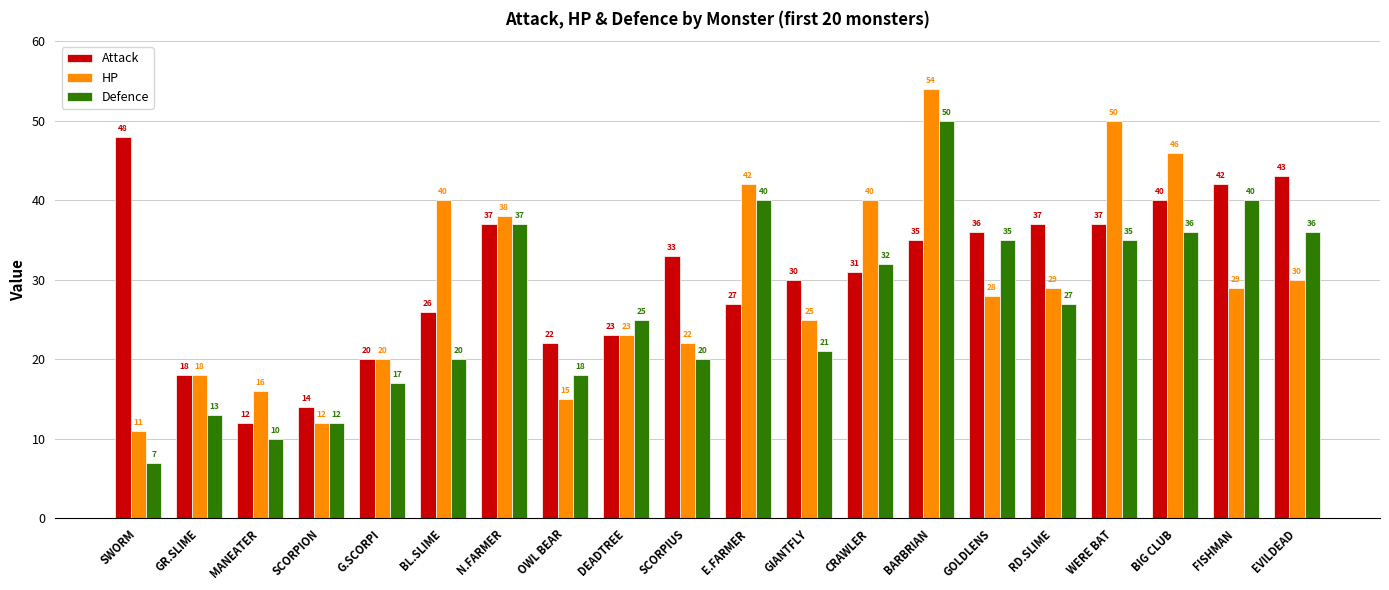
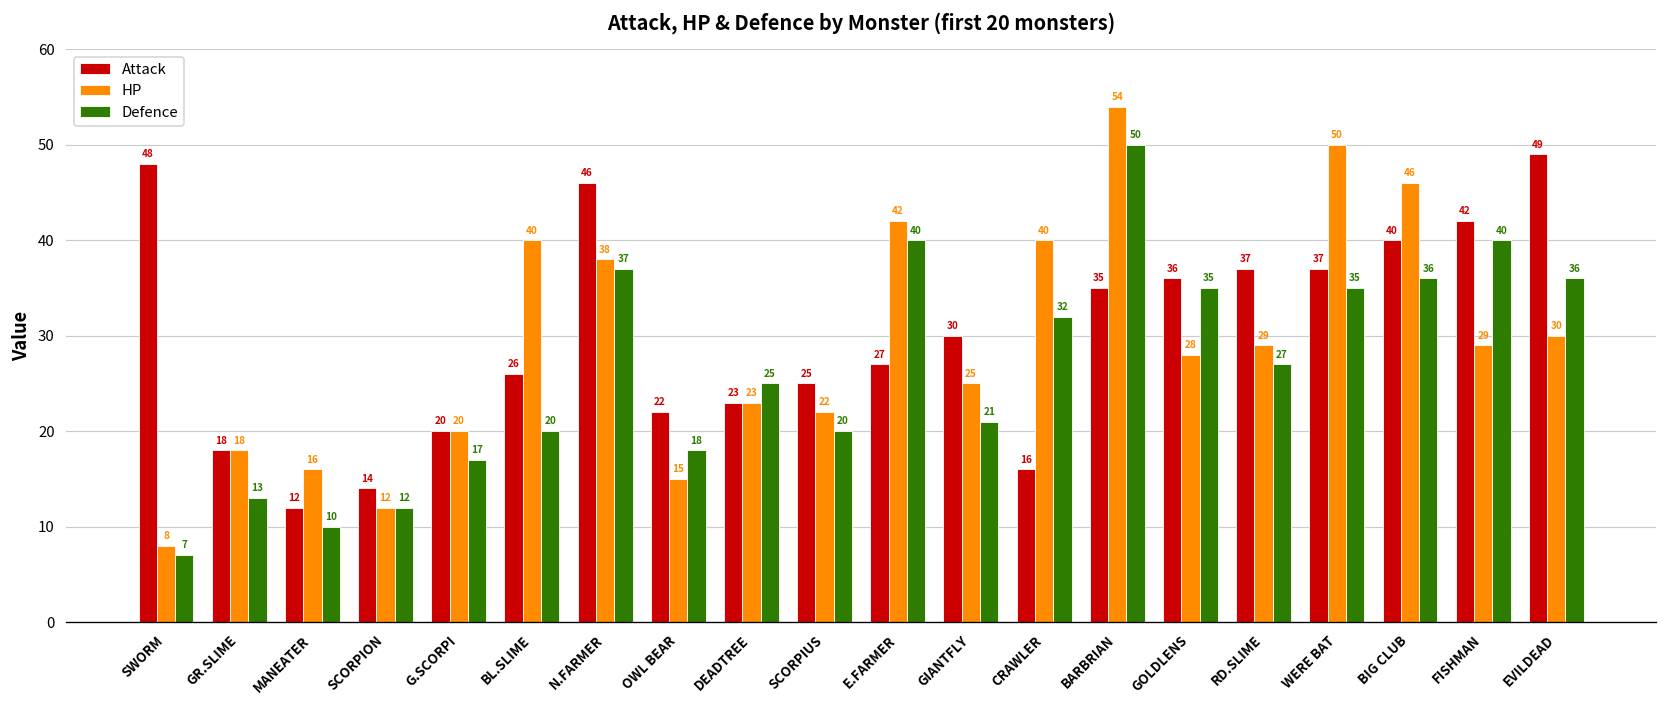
  {
    "Attack": {
      "SWORM": 48,
      "GR.SLIME": 18,
      "MANEATER": 12,
      "SCORPION": 14,
      "G.SCORPI": 20,
      "BL.SLIME": 26,
-     "N.FARMER": 37,
+     "N.FARMER": 46,
      "OWL BEAR": 22,
      "DEADTREE": 23,
-     "SCORPIUS": 33,
+     "SCORPIUS": 25,
      "E.FARMER": 27,
      "GIANTFLY": 30,
-     "CRAWLER": 31,
+     "CRAWLER": 16,
      "BARBRIAN": 35,
      "GOLDLENS": 36,
      "RD.SLIME": 37,
      "WERE BAT": 37,
      "BIG CLUB": 40,
      "FISHMAN": 42,
-     "EVILDEAD": 43
+     "EVILDEAD": 49
    },
    "HP": {
-     "SWORM": 11,
+     "SWORM": 8,
      "GR.SLIME": 18,
      "MANEATER": 16,
      "SCORPION": 12,
      "G.SCORPI": 20,
      "BL.SLIME": 40,
      "N.FARMER": 38,
      "OWL BEAR": 15,
      "DEADTREE": 23,
      "SCORPIUS": 22,
      "E.FARMER": 42,
      "GIANTFLY": 25,
      "CRAWLER": 40,
      "BARBRIAN": 54,
      "GOLDLENS": 28,
      "RD.SLIME": 29,
      "WERE BAT": 50,
      "BIG CLUB": 46,
      "FISHMAN": 29,
      "EVILDEAD": 30
    },
    "Defence": {
      "SWORM": 7,
      "GR.SLIME": 13,
      "MANEATER": 10,
      "SCORPION": 12,
      "G.SCORPI": 17,
      "BL.SLIME": 20,
      "N.FARMER": 37,
      "OWL BEAR": 18,
      "DEADTREE": 25,
      "SCORPIUS": 20,
      "E.FARMER": 40,
      "GIANTFLY": 21,
      "CRAWLER": 32,
      "BARBRIAN": 50,
      "GOLDLENS": 35,
      "RD.SLIME": 27,
      "WERE BAT": 35,
      "BIG CLUB": 36,
      "FISHMAN": 40,
      "EVILDEAD": 36
    }
  }
